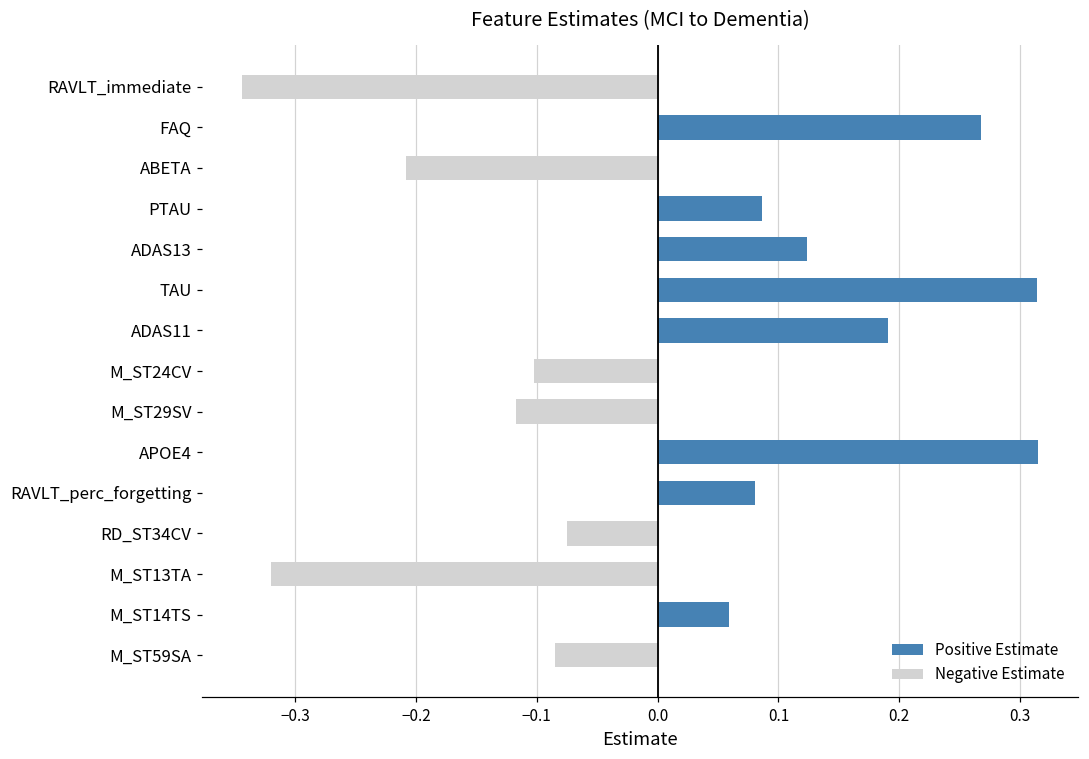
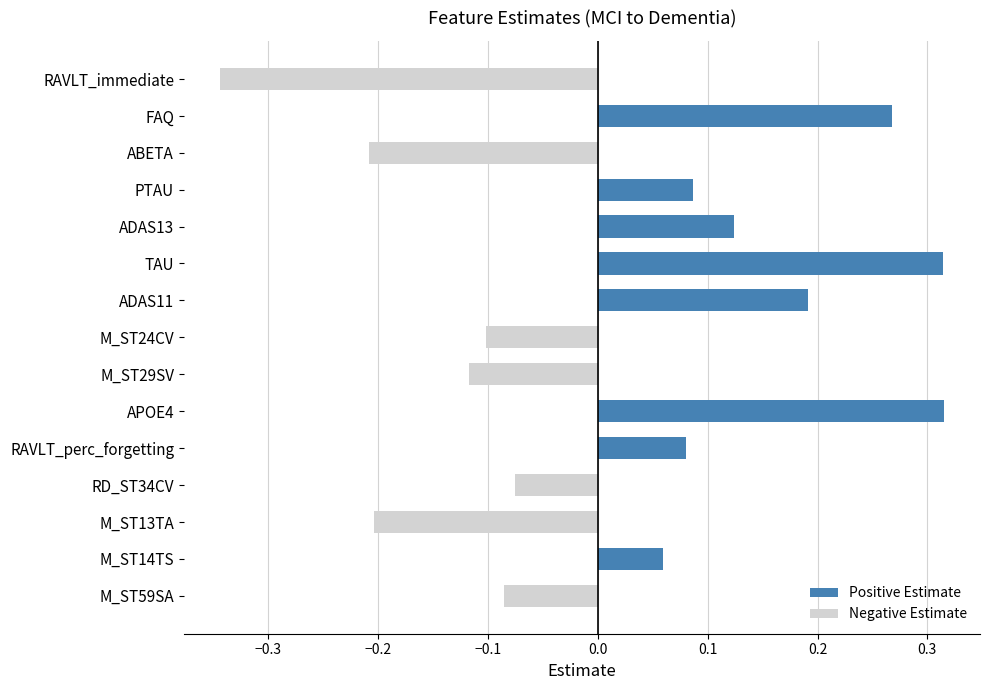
  {
    "RAVLT_immediate": -0.344,
    "FAQ": 0.268,
    "ABETA": -0.208,
    "PTAU": 0.087,
    "ADAS13": 0.124,
    "TAU": 0.314,
    "ADAS11": 0.191,
    "M_ST24CV": -0.102,
    "M_ST29SV": -0.117,
    "APOE4": 0.315,
    "RAVLT_perc_forgetting": 0.080,
    "RD_ST34CV": -0.075,
-   "M_ST13TA": -0.320,
+   "M_ST13TA": -0.204,
    "M_ST14TS": 0.059,
    "M_ST59SA": -0.085
  }
